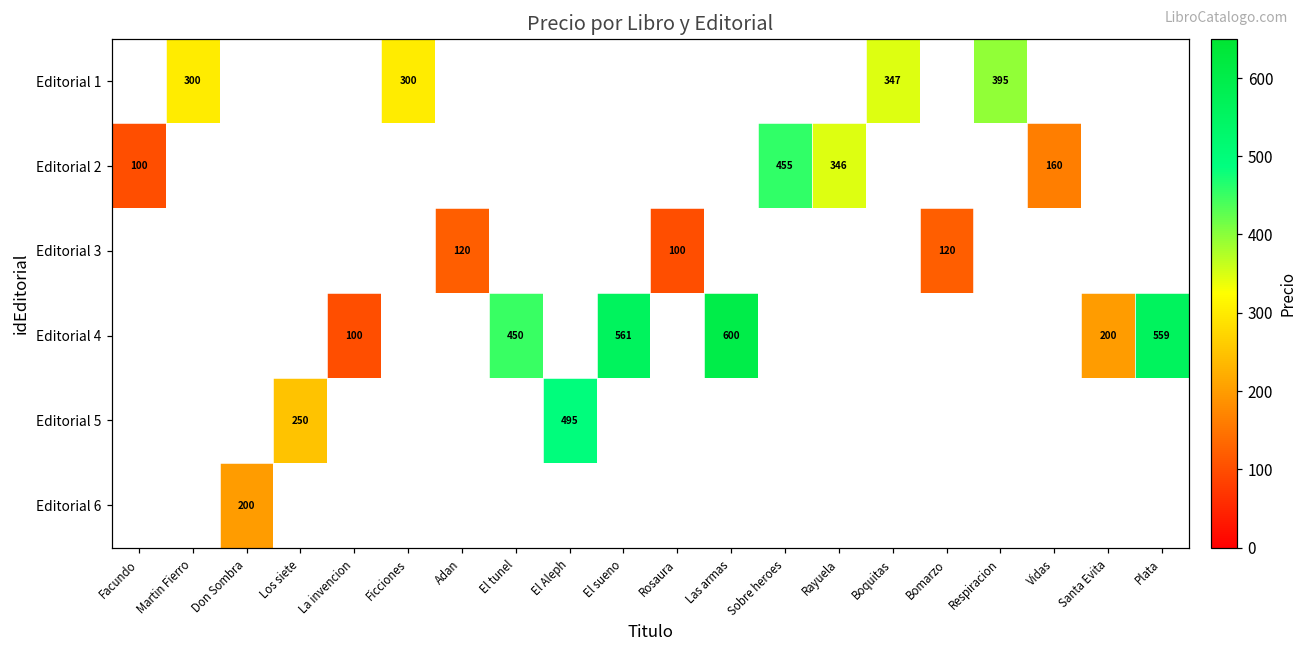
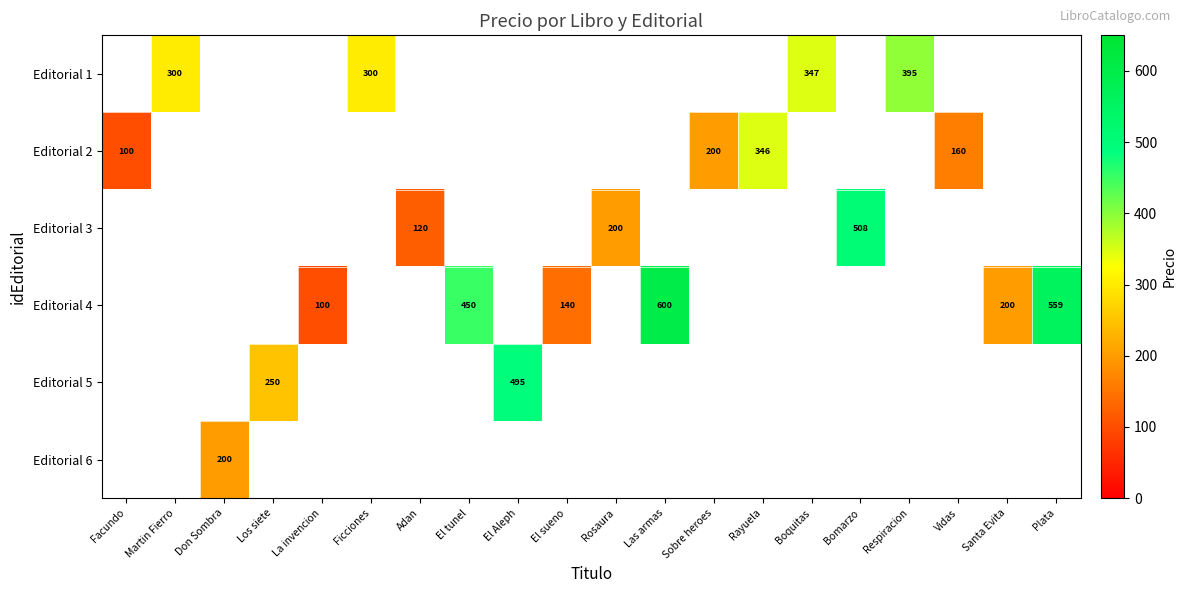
  {
    "Editorial 1": {
      "Martin Fierro": 300,
      "Ficciones": 300,
      "Boquitas": 347,
      "Respiracion": 395
    },
    "Editorial 2": {
      "Facundo": 100,
-     "Sobre heroes": 455,
+     "Sobre heroes": 200,
      "Rayuela": 346,
      "Vidas": 160
    },
    "Editorial 3": {
      "Adan": 120,
-     "Rosaura": 100,
-     "Bomarzo": 120
+     "Rosaura": 200,
+     "Bomarzo": 508
    },
    "Editorial 4": {
      "La invencion": 100,
      "El tunel": 450,
-     "El sueno": 561,
+     "El sueno": 140,
      "Las armas": 600,
      "Santa Evita": 200,
      "Plata": 559
    },
    "Editorial 5": {
      "Los siete": 250,
      "El Aleph": 495
    },
    "Editorial 6": {
      "Don Sombra": 200
    }
  }
